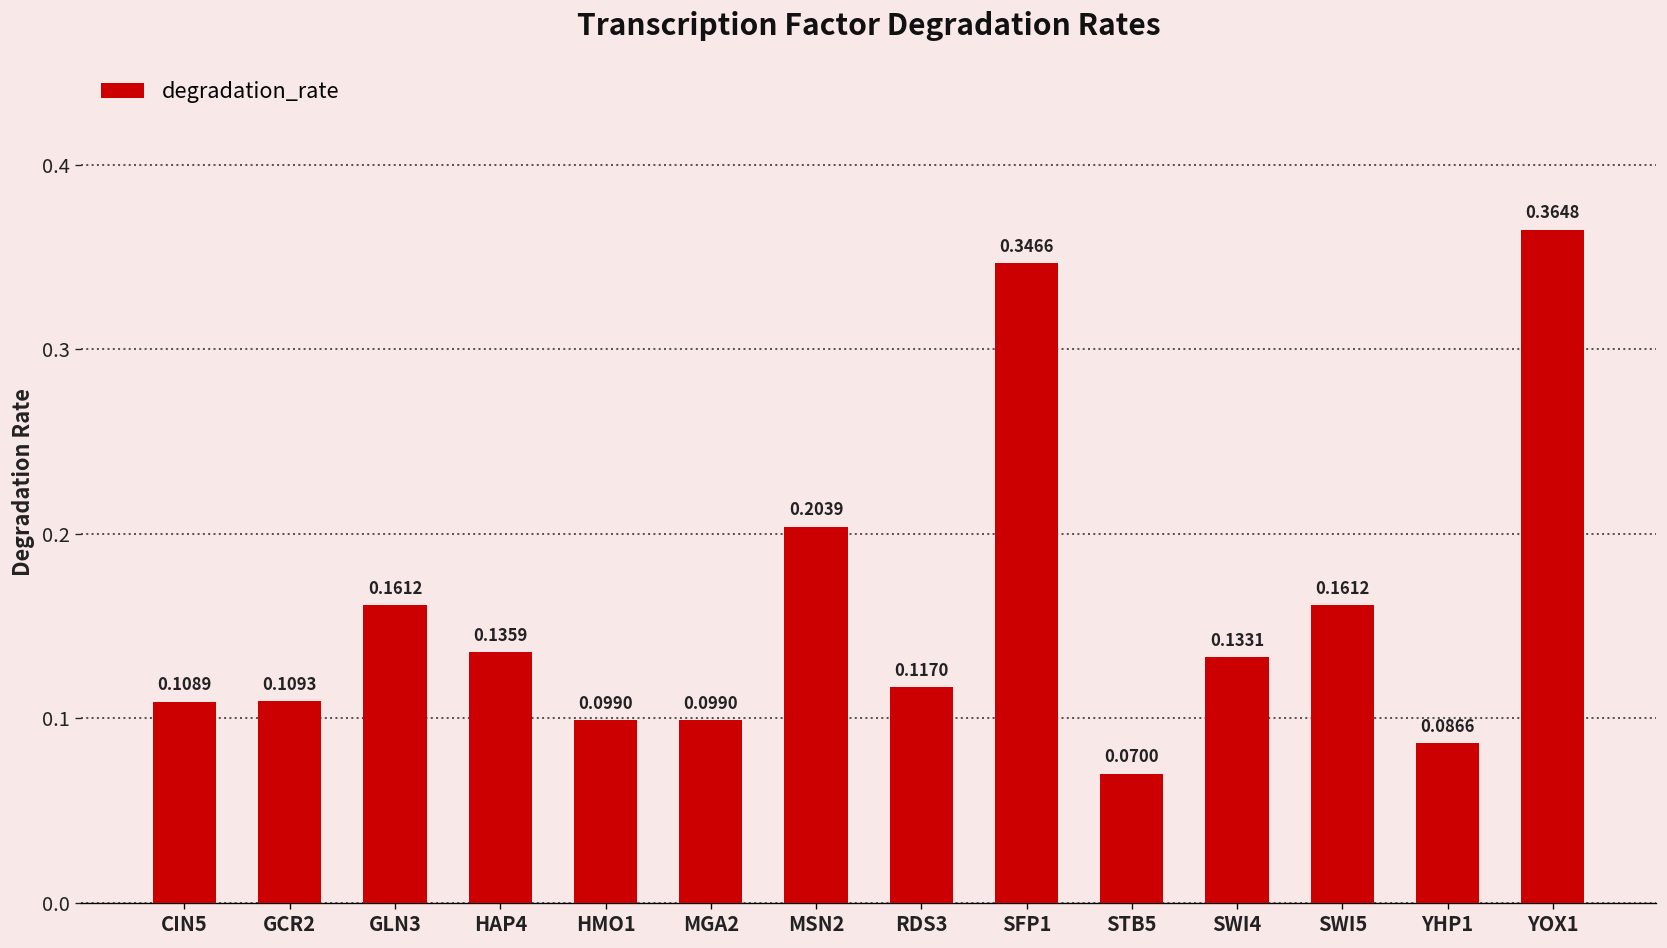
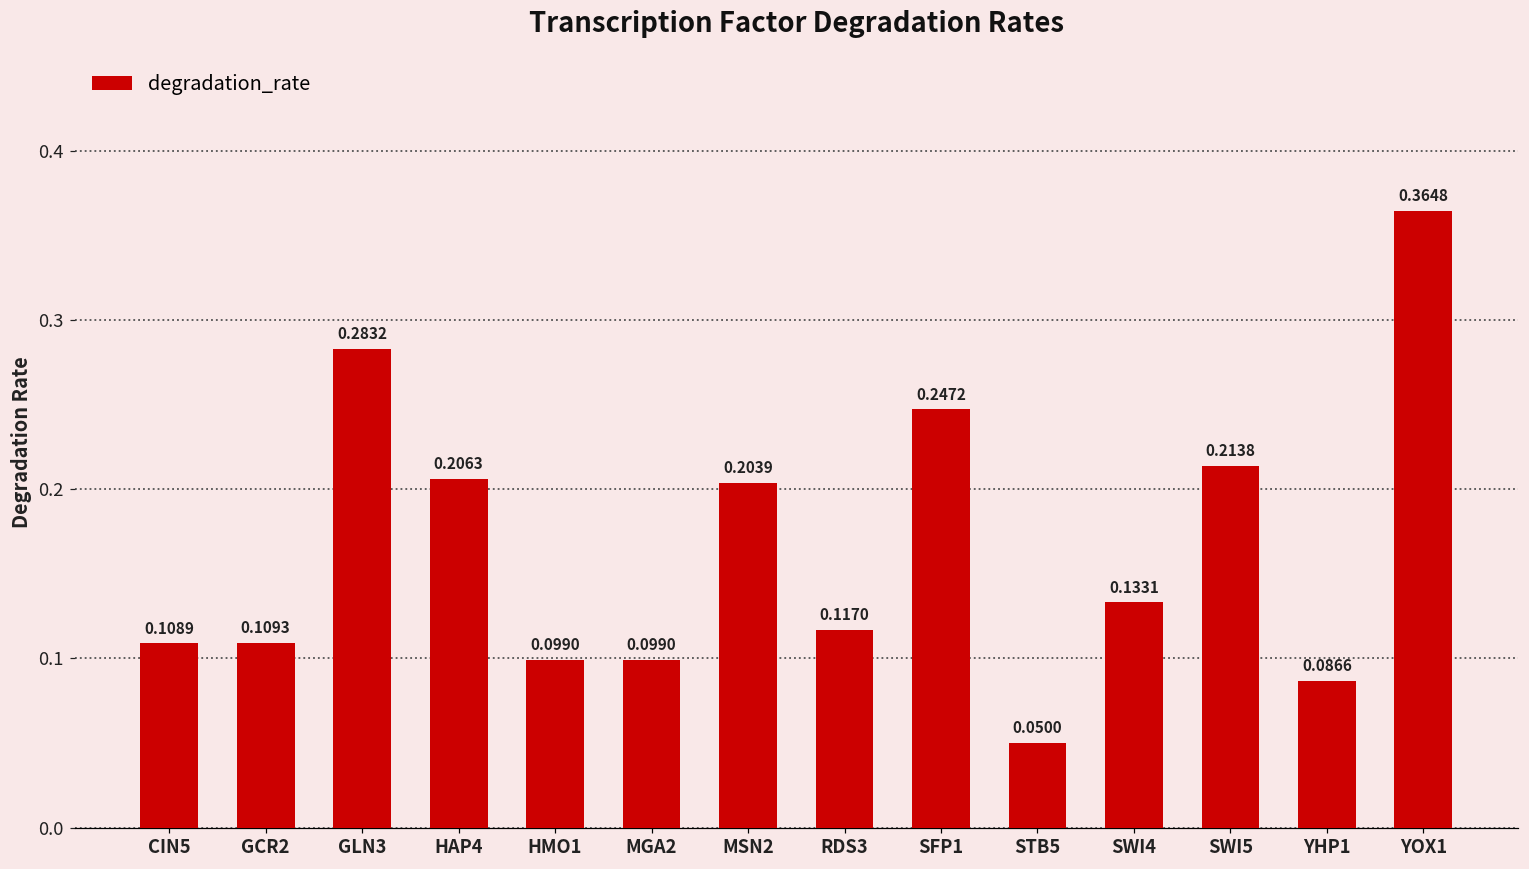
  {
    "CIN5": 0.1089,
    "GCR2": 0.1093,
-   "GLN3": 0.1612,
-   "HAP4": 0.1359,
+   "GLN3": 0.2832,
+   "HAP4": 0.2063,
    "HMO1": 0.0990,
    "MGA2": 0.0990,
    "MSN2": 0.2039,
    "RDS3": 0.1170,
-   "SFP1": 0.3466,
-   "STB5": 0.0700,
+   "SFP1": 0.2472,
+   "STB5": 0.0500,
    "SWI4": 0.1331,
-   "SWI5": 0.1612,
+   "SWI5": 0.2138,
    "YHP1": 0.0866,
    "YOX1": 0.3648
  }
